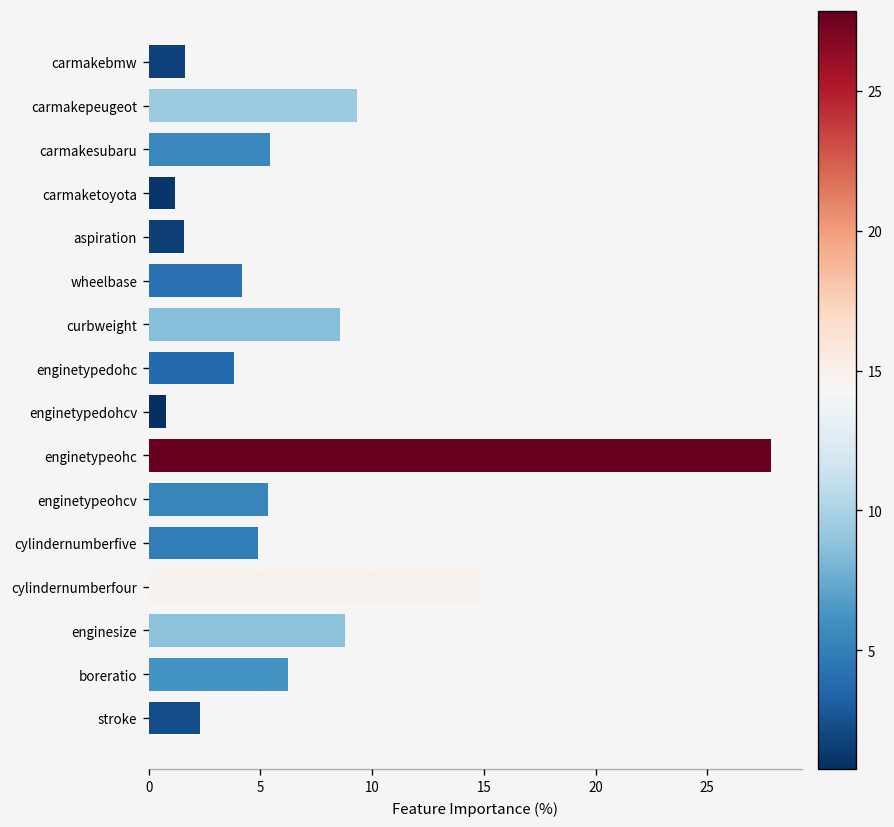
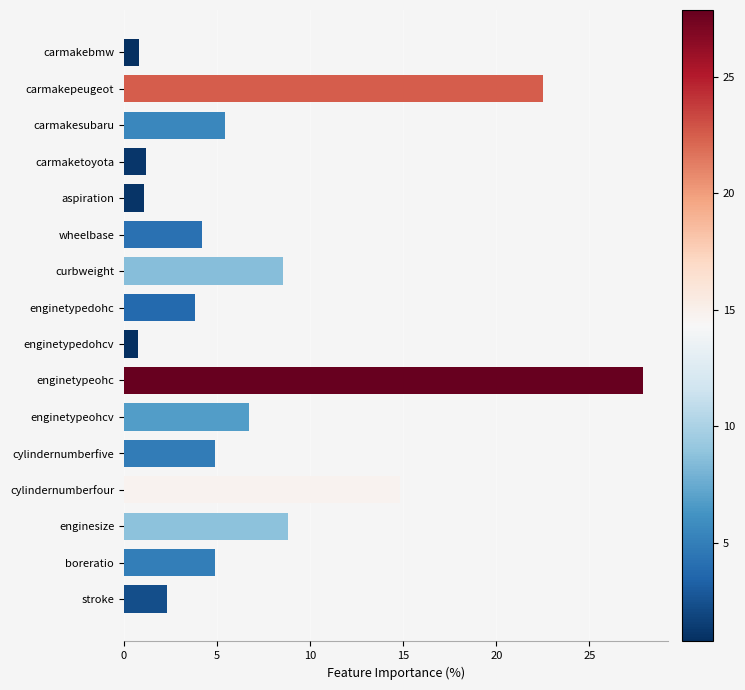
  {
-   "carmakebmw": 1.6,
-   "carmakepeugeot": 9.3,
+   "carmakebmw": 0.8,
+   "carmakepeugeot": 22.5,
    "carmakesubaru": 5.4,
    "carmaketoyota": 1.2,
-   "aspiration": 1.6,
+   "aspiration": 1.1,
    "wheelbase": 4.2,
    "curbweight": 8.6,
    "enginetypedohc": 3.8,
    "enginetypedohcv": 0.8,
    "enginetypeohc": 27.9,
-   "enginetypeohcv": 5.3,
+   "enginetypeohcv": 6.7,
    "cylindernumberfive": 4.9,
    "cylindernumberfour": 14.8,
    "enginesize": 8.8,
-   "boreratio": 6.2,
+   "boreratio": 4.9,
    "stroke": 2.3
  }
